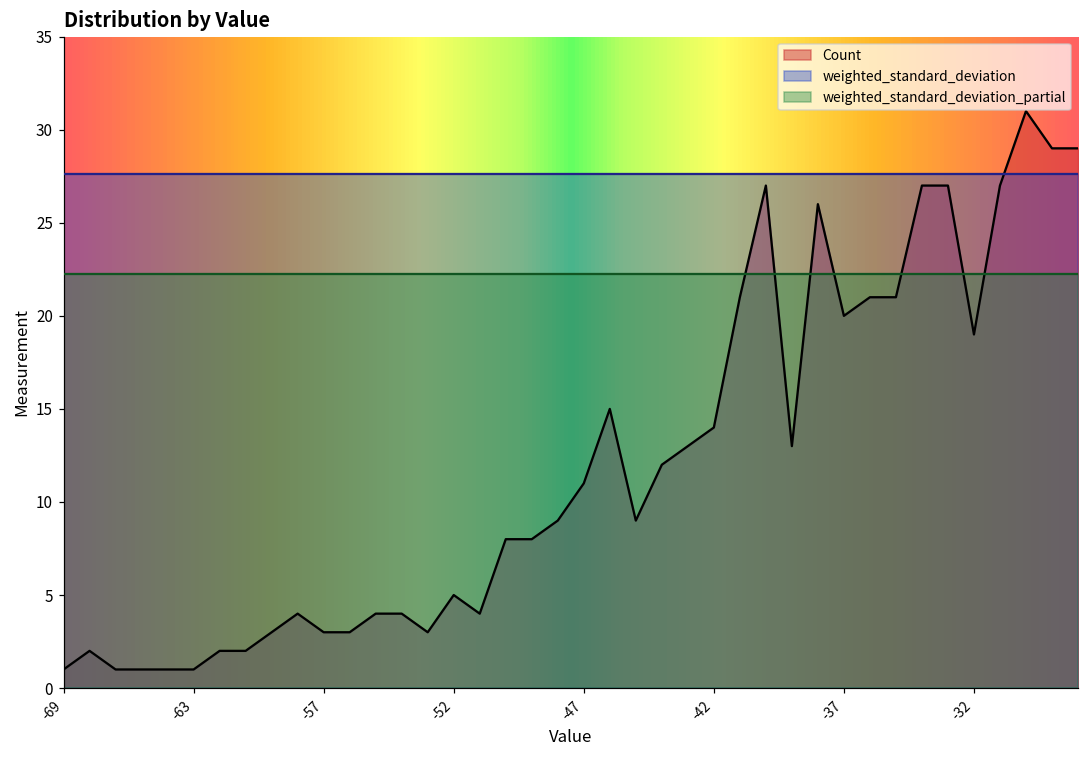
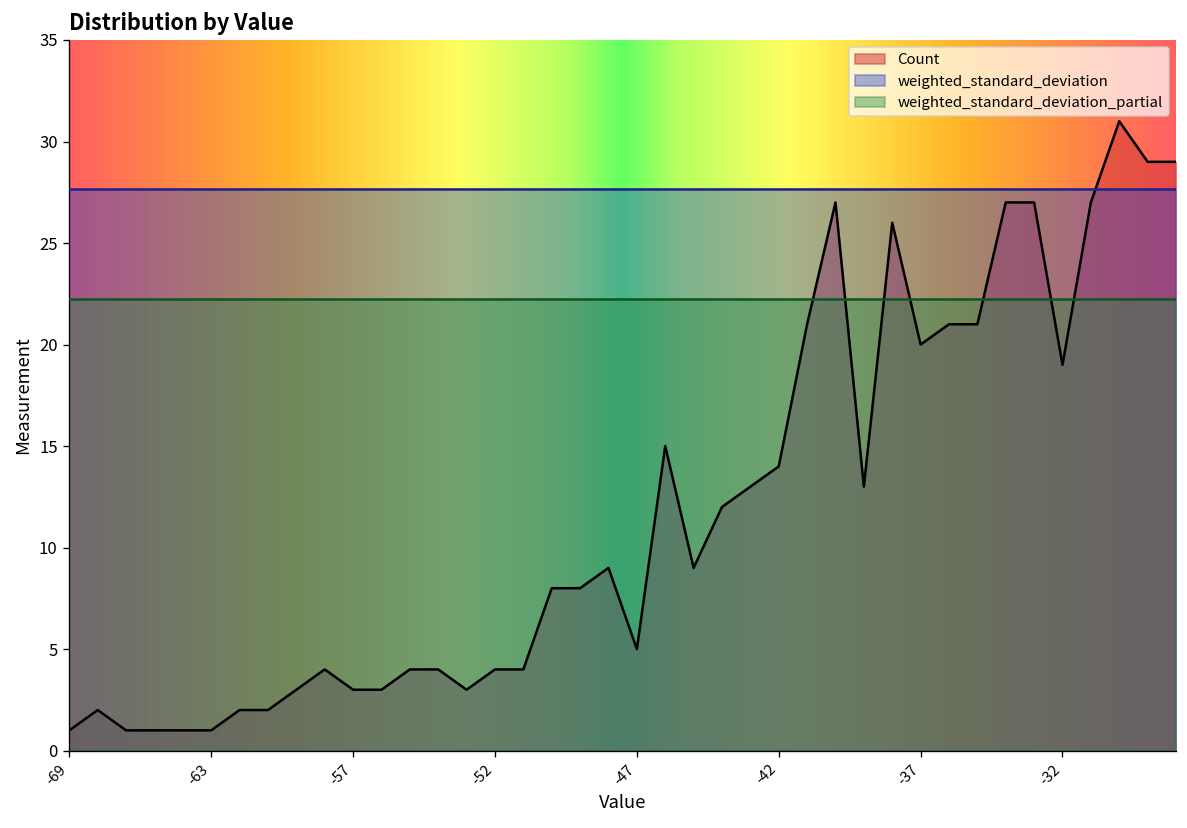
  {
    "Count": {
      "-69": 1,
      "-63": 1,
      "-57": 3,
-     "-52": 5,
-     "-47": 11,
+     "-52": 4,
+     "-47": 5,
      "-42": 14,
      "-37": 20,
      "-32": 19
    },
    "weighted_standard_deviation": {
      "-69": 27.6,
      "-63": 27.6,
      "-57": 27.6,
      "-52": 27.6,
      "-47": 27.6,
      "-42": 27.6,
      "-37": 27.6,
      "-32": 27.6
    },
    "weighted_standard_deviation_partial": {
      "-69": 22.3,
      "-63": 22.3,
      "-57": 22.3,
      "-52": 22.3,
      "-47": 22.3,
      "-42": 22.3,
      "-37": 22.3,
      "-32": 22.3
    }
  }
